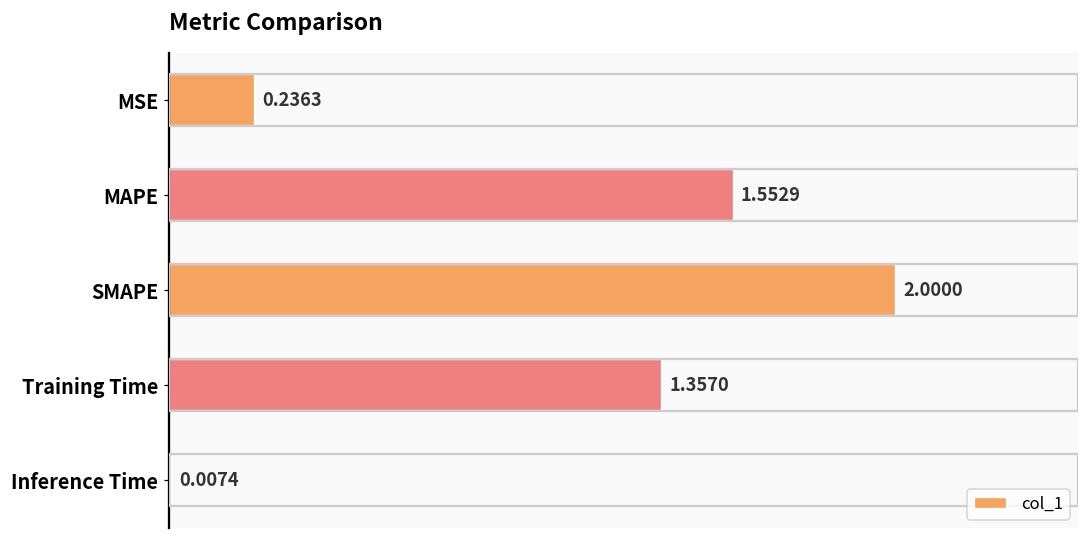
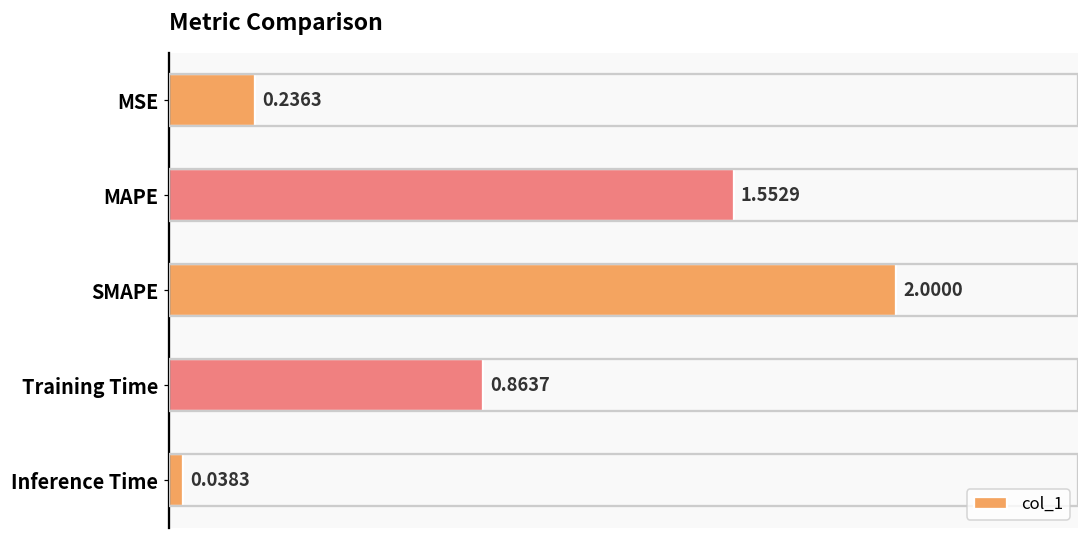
  {
    "MSE": 0.2363,
    "MAPE": 1.5529,
    "SMAPE": 2.0000,
-   "Training Time": 1.3570,
-   "Inference Time": 0.0074
+   "Training Time": 0.8637,
+   "Inference Time": 0.0383
  }
